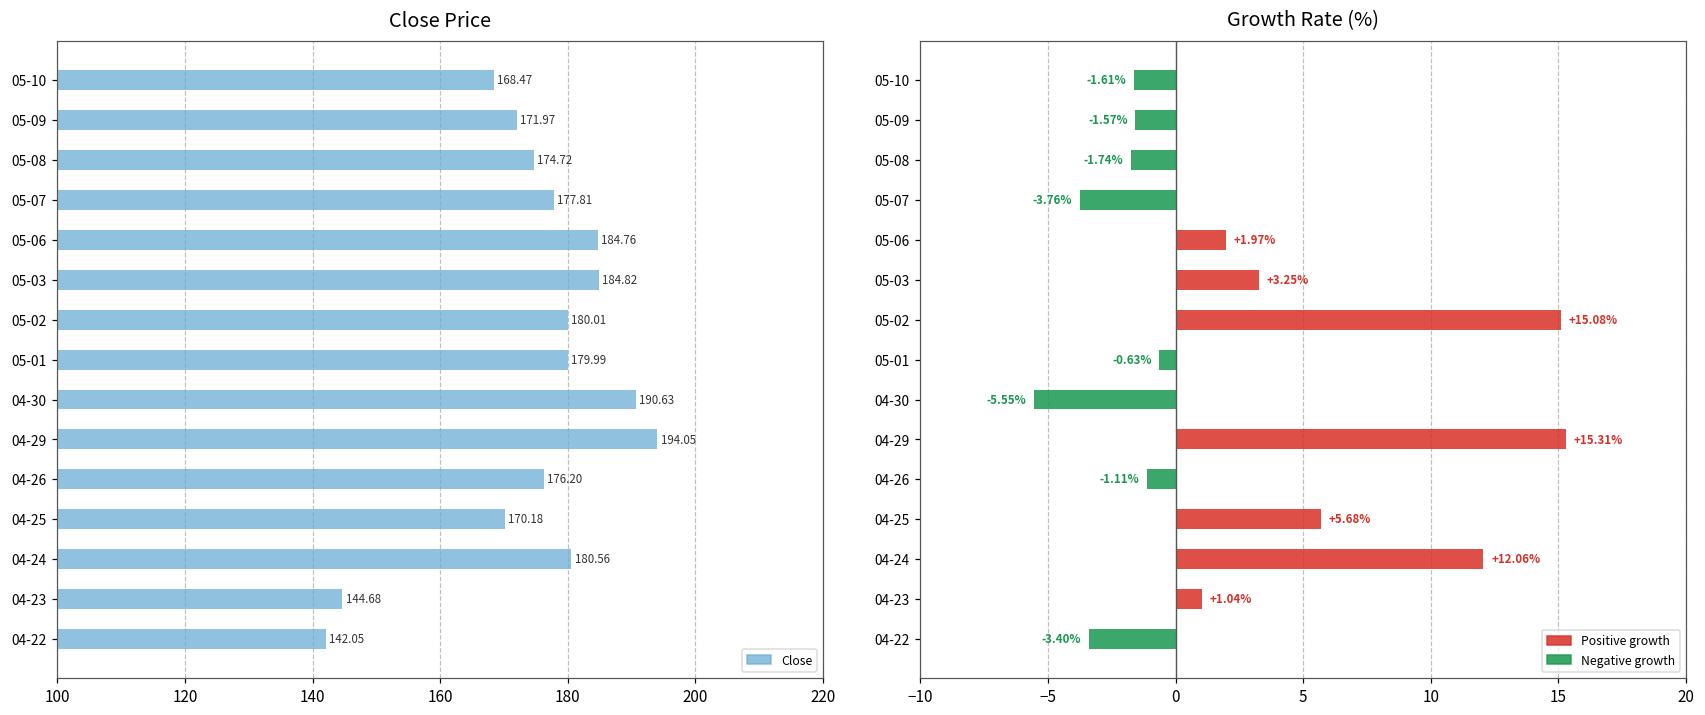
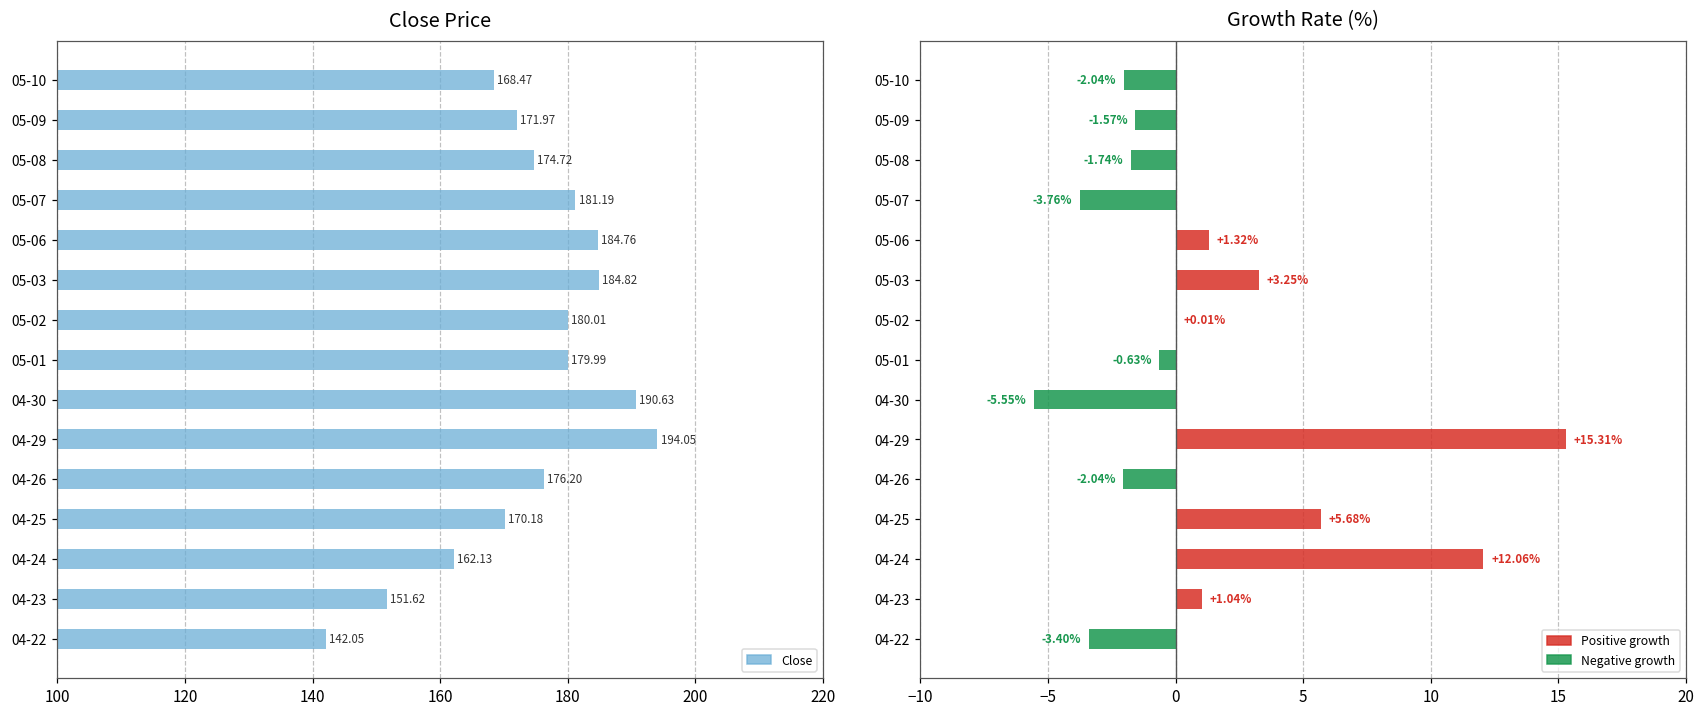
  {
    "Close Price": {
      "05-10": "168.47",
      "05-09": "171.97",
      "05-08": "174.72",
-     "05-07": "177.81",
+     "05-07": "181.19",
      "05-06": "184.76",
      "05-03": "184.82",
      "05-02": "180.01",
      "05-01": "179.99",
      "04-30": "190.63",
      "04-29": "194.05",
      "04-26": "176.20",
      "04-25": "170.18",
-     "04-24": "180.56",
-     "04-23": "144.68",
+     "04-24": "162.13",
+     "04-23": "151.62",
      "04-22": "142.05"
    },
    "Growth Rate (%)": {
-     "05-10": "-1.61%",
+     "05-10": "-2.04%",
      "05-09": "-1.57%",
      "05-08": "-1.74%",
      "05-07": "-3.76%",
-     "05-06": "+1.97%",
+     "05-06": "+1.32%",
      "05-03": "+3.25%",
-     "05-02": "+15.08%",
+     "05-02": "+0.01%",
      "05-01": "-0.63%",
      "04-30": "-5.55%",
      "04-29": "+15.31%",
-     "04-26": "-1.11%",
+     "04-26": "-2.04%",
      "04-25": "+5.68%",
      "04-24": "+12.06%",
      "04-23": "+1.04%",
      "04-22": "-3.40%"
    }
  }
